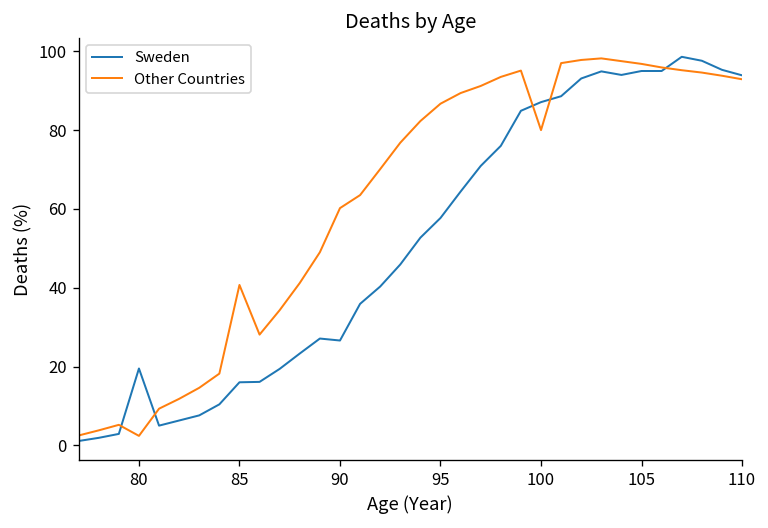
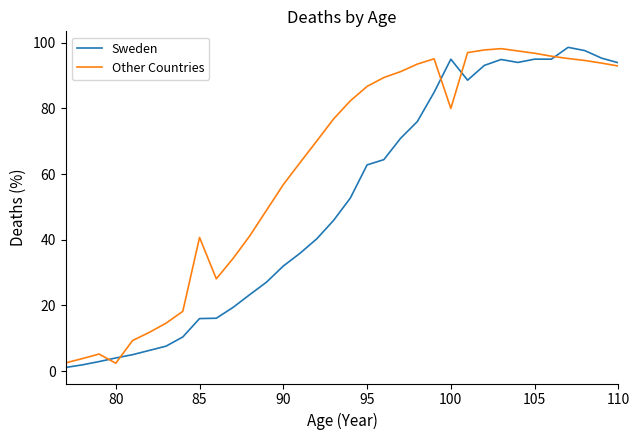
  {
    "Sweden": {
-     "80": 20,
+     "80": 4,
      "85": 16,
-     "90": 27,
-     "95": 58,
-     "100": 87,
+     "90": 32,
+     "95": 63,
+     "100": 95,
      "105": 95,
      "110": 94
    },
    "Other Countries": {
      "80": 2,
      "85": 41,
-     "90": 60,
+     "90": 57,
      "95": 87,
      "100": 80,
      "105": 97,
      "110": 93
    }
  }
